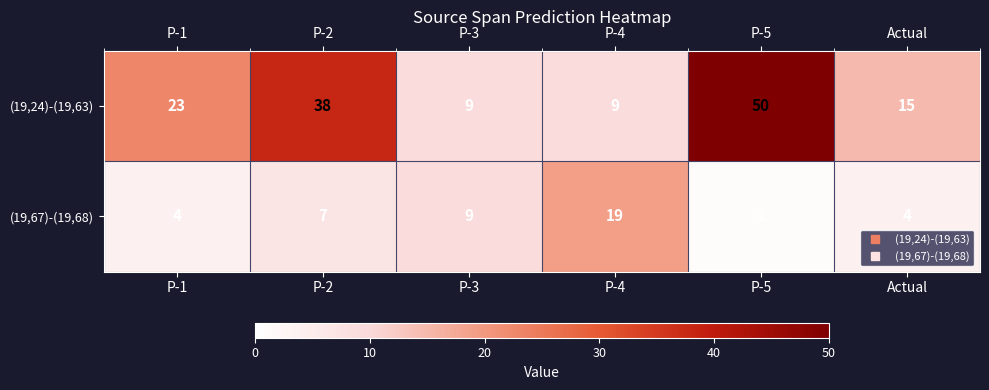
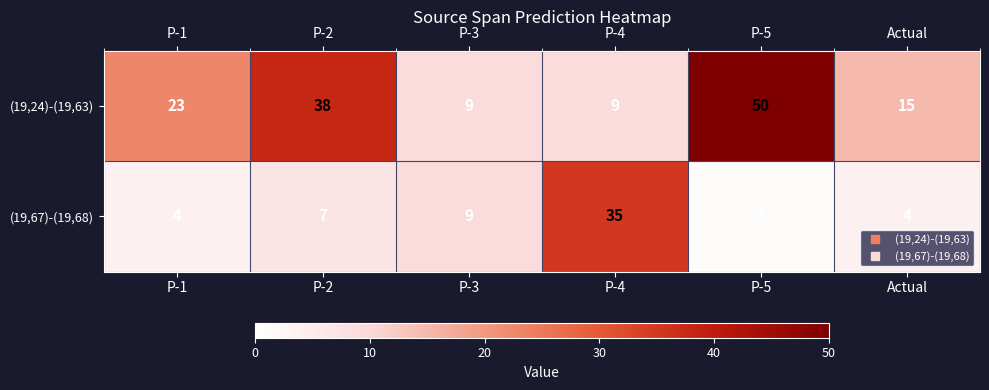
  {
    "(19,24)-(19,63)": {
      "P-1": 23,
      "P-2": 38,
      "P-5": 50,
      "Actual": 15
    },
    "(19,67)-(19,68)": {
-     "P-4": 19
+     "P-4": 35
    }
  }
